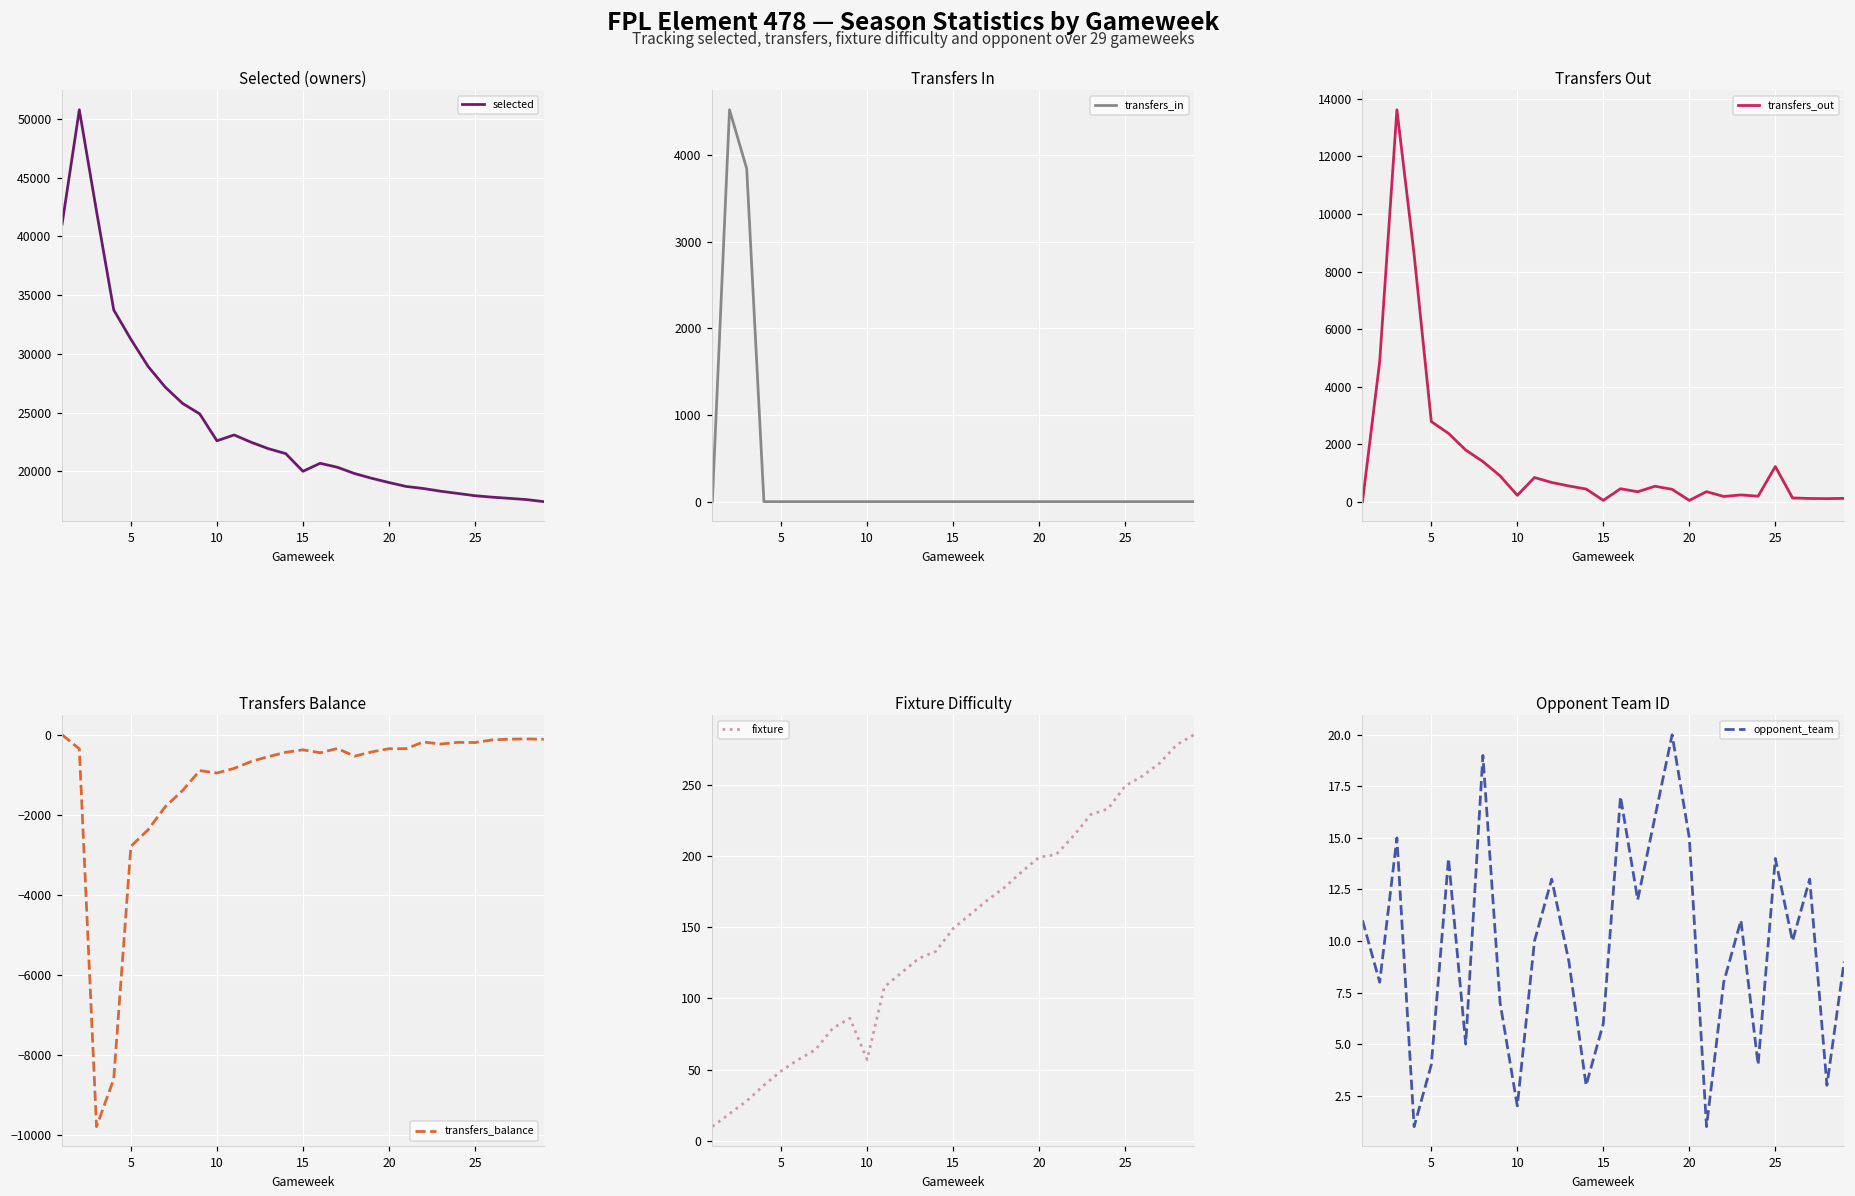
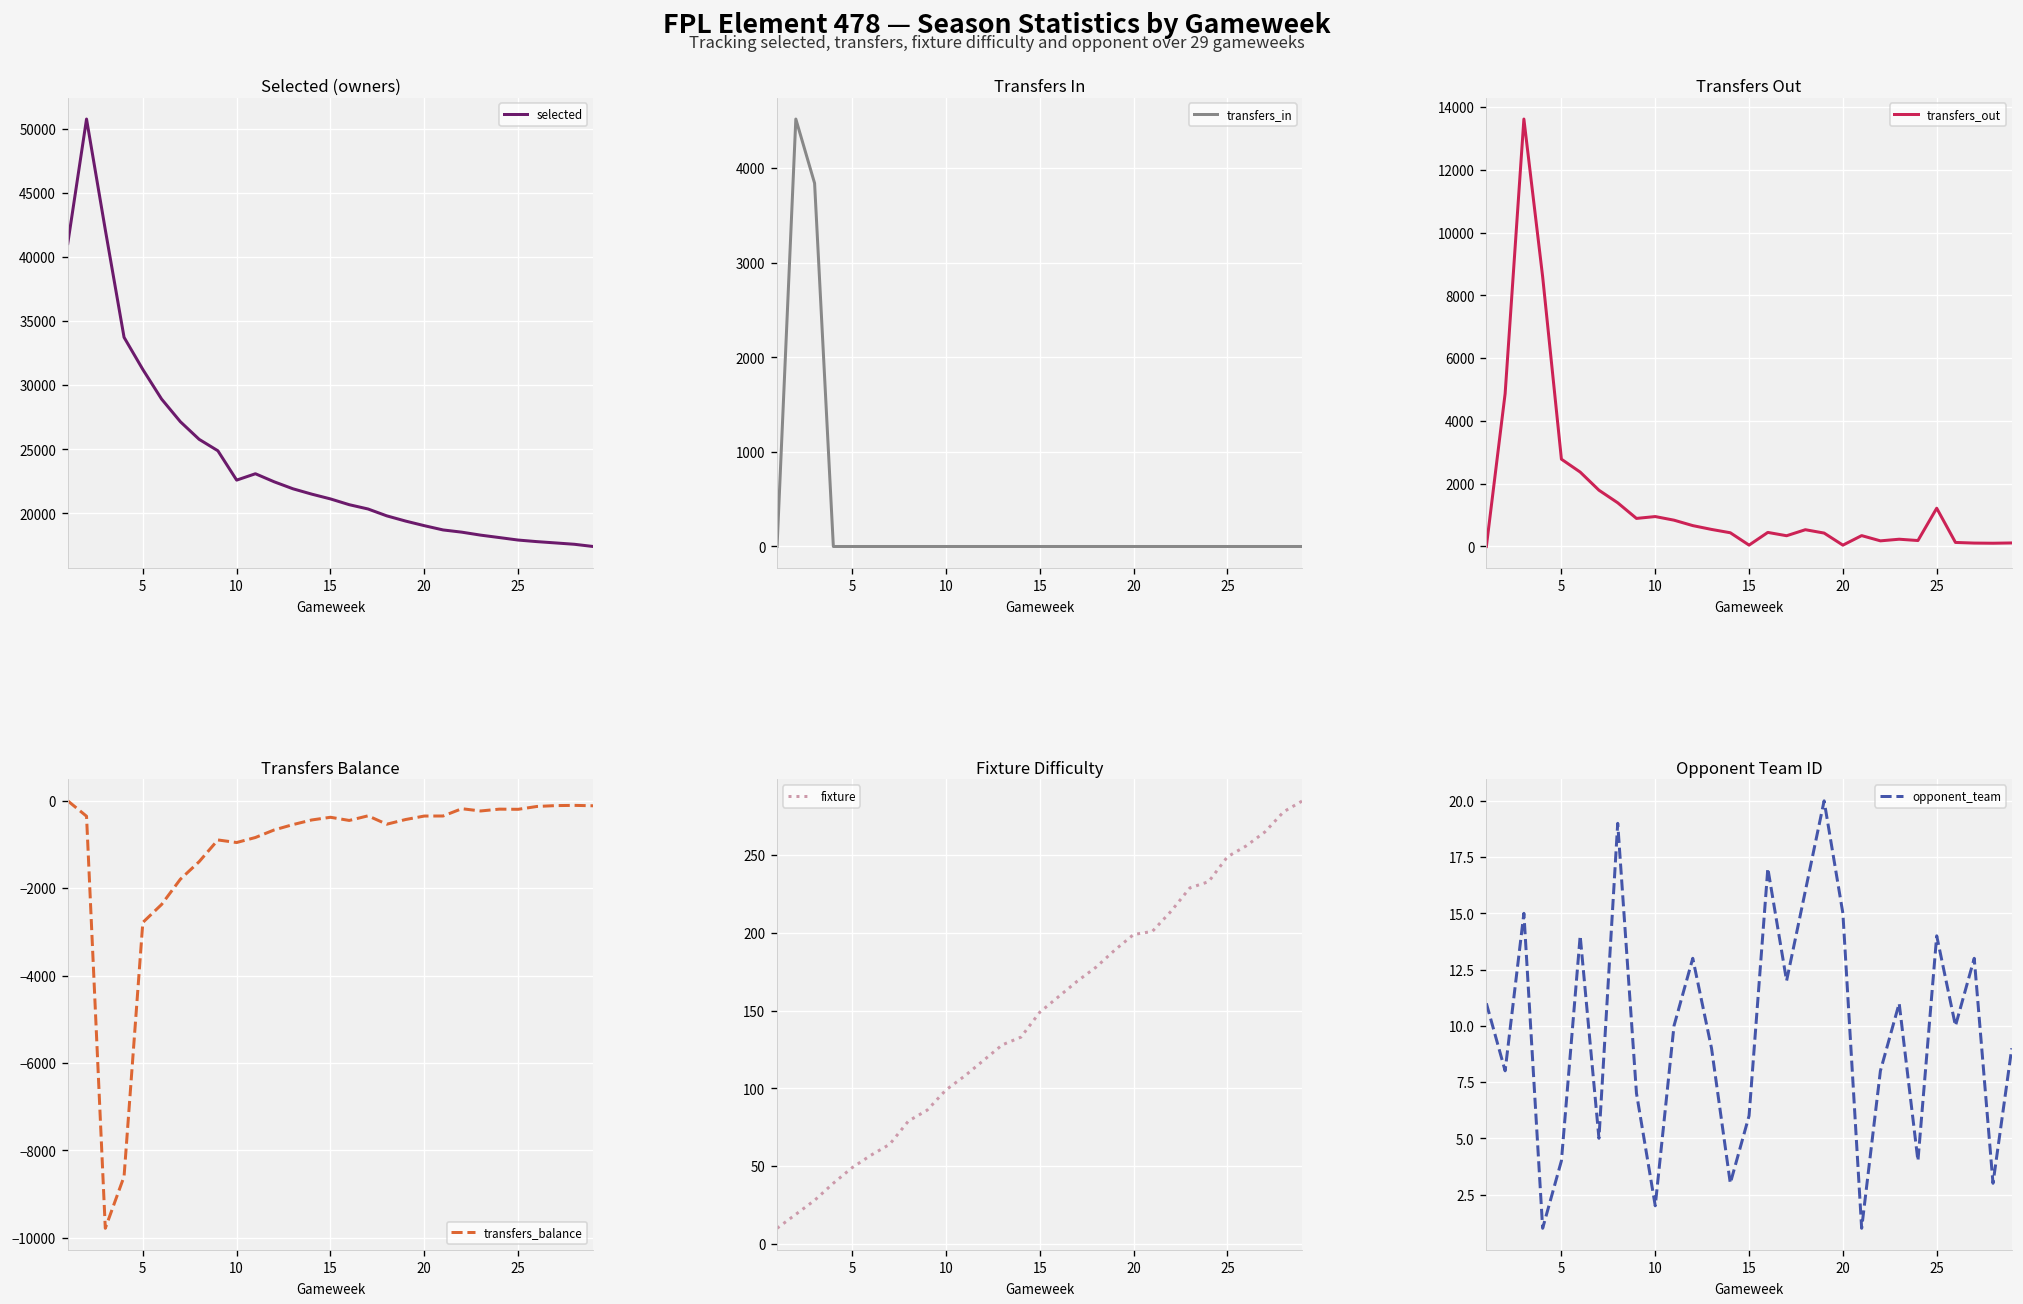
  {
    "Selected (owners)": {
      "5": 31200,
      "10": 22600,
-     "15": 20000,
+     "15": 21100,
      "20": 19000,
      "25": 17900
    },
    "Transfers In": {
      "5": 0,
      "10": 0,
      "15": 0,
      "20": 0,
      "25": 0
    },
    "Transfers Out": {
      "5": 2800,
-     "10": 200,
+     "10": 1000,
      "15": 0,
      "20": 0,
      "25": 1200
    },
    "Transfers Balance": {
      "5": -2800,
      "10": -1000,
      "15": -400,
      "20": -300,
      "25": -200
    },
    "Fixture Difficulty": {
      "5": 49,
-     "10": 57,
+     "10": 99,
      "15": 149,
      "20": 199,
      "25": 249
    },
    "Opponent Team ID": {
      "5": 4.0,
      "10": 2.0,
      "15": 6.0,
      "20": 15.0,
      "25": 14.0
    }
  }
